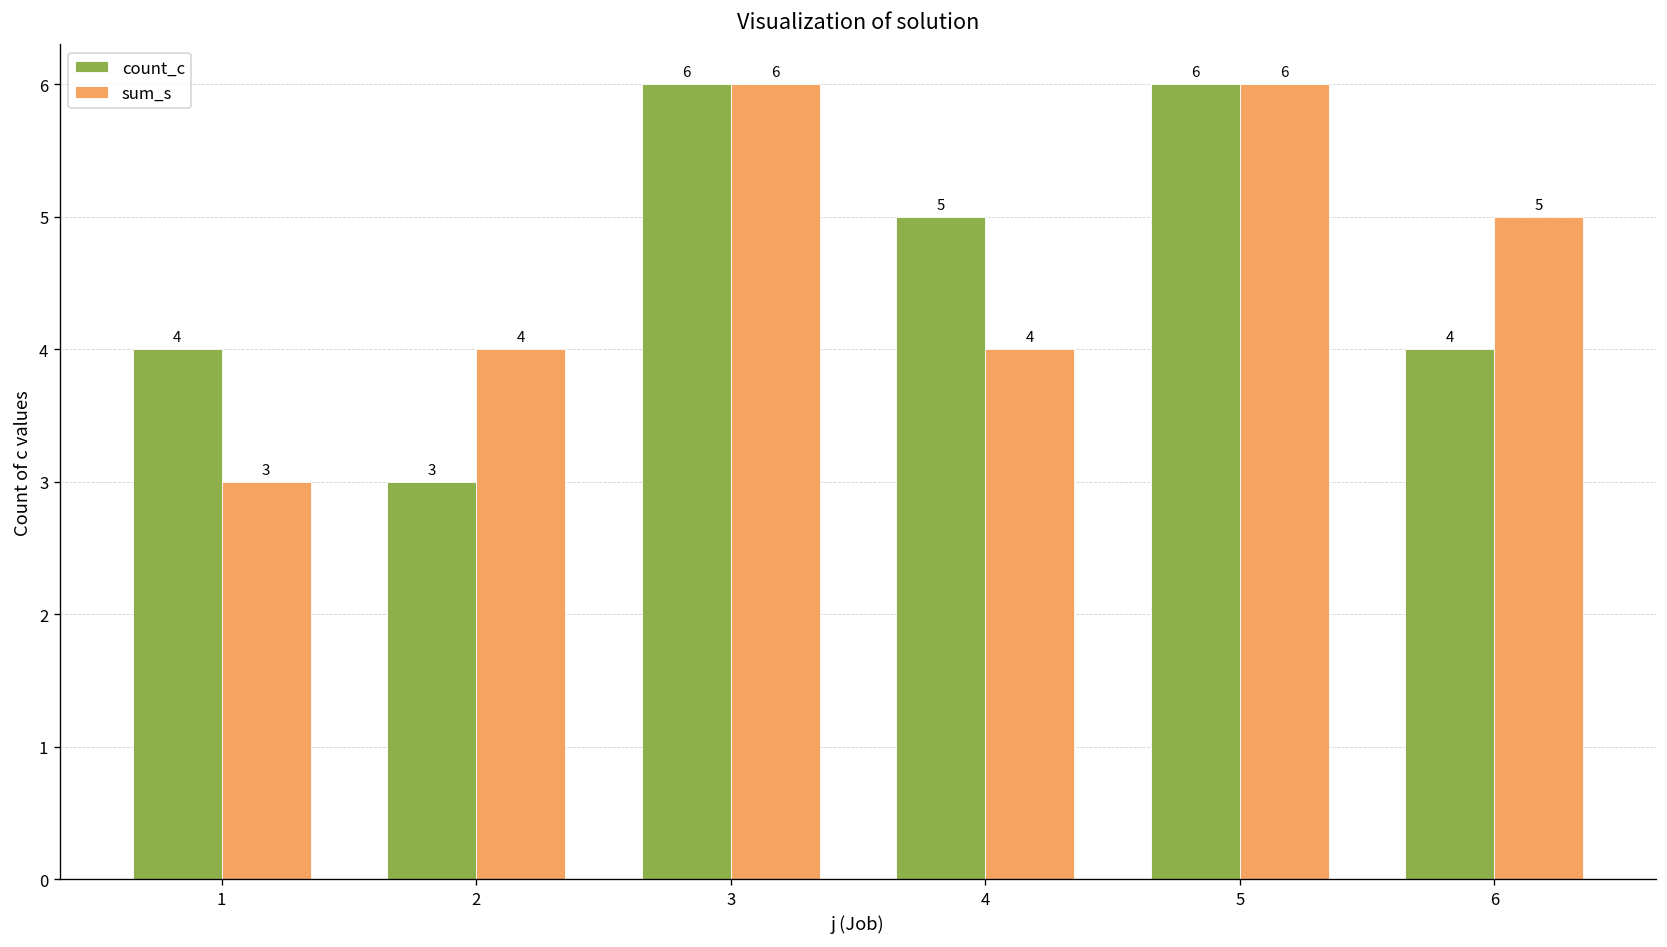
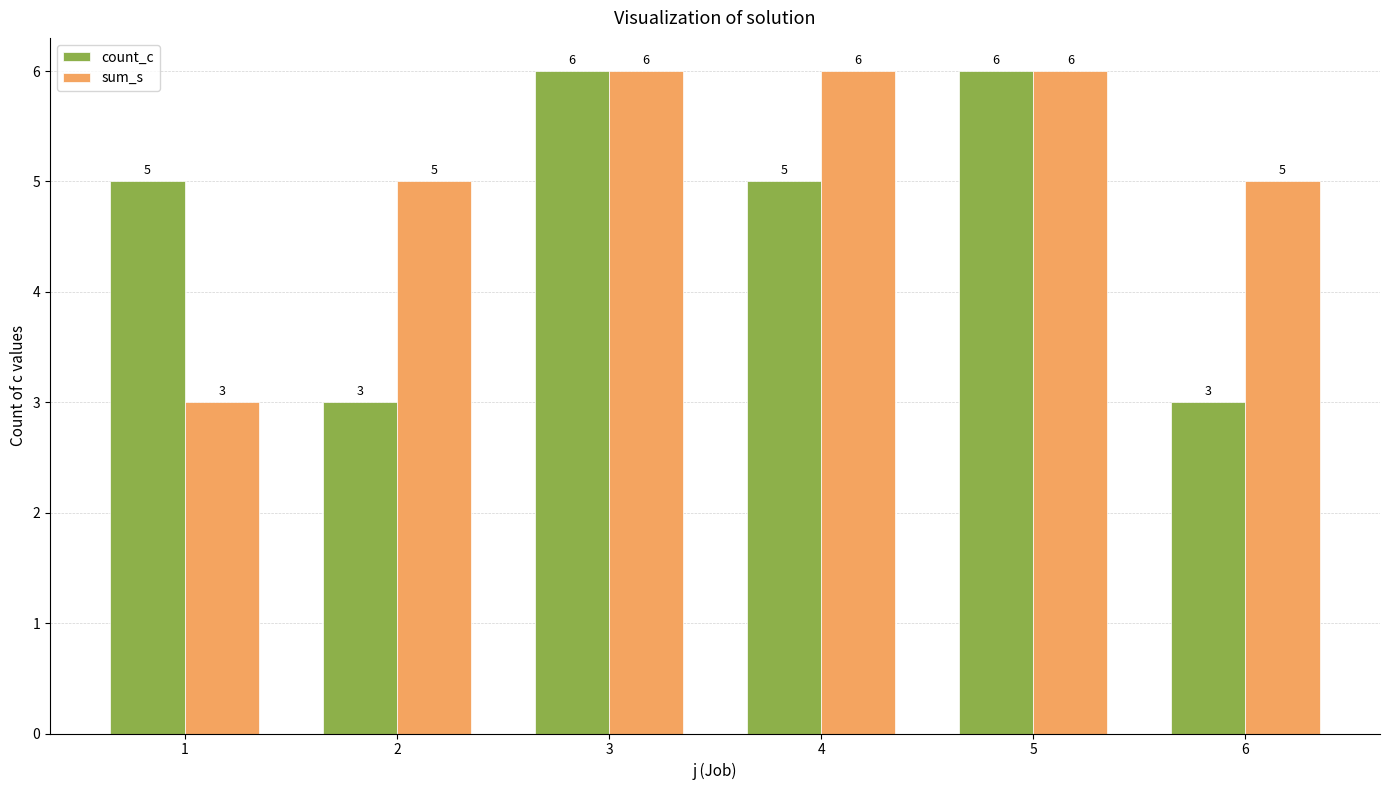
  {
    "count_c": {
-     "1": 4,
+     "1": 5,
      "2": 3,
      "3": 6,
      "4": 5,
      "5": 6,
-     "6": 4
+     "6": 3
    },
    "sum_s": {
      "1": 3,
-     "2": 4,
+     "2": 5,
      "3": 6,
-     "4": 4,
+     "4": 6,
      "5": 6,
      "6": 5
    }
  }
